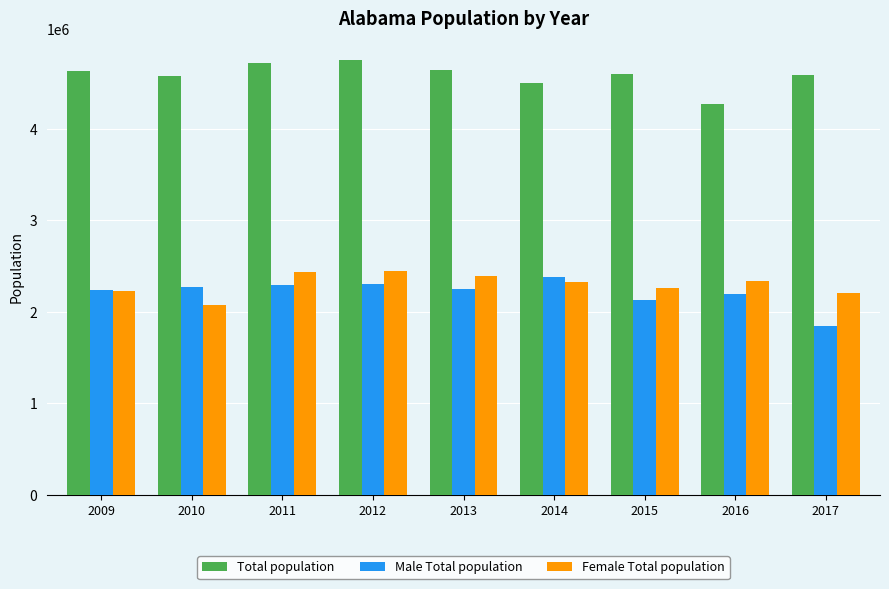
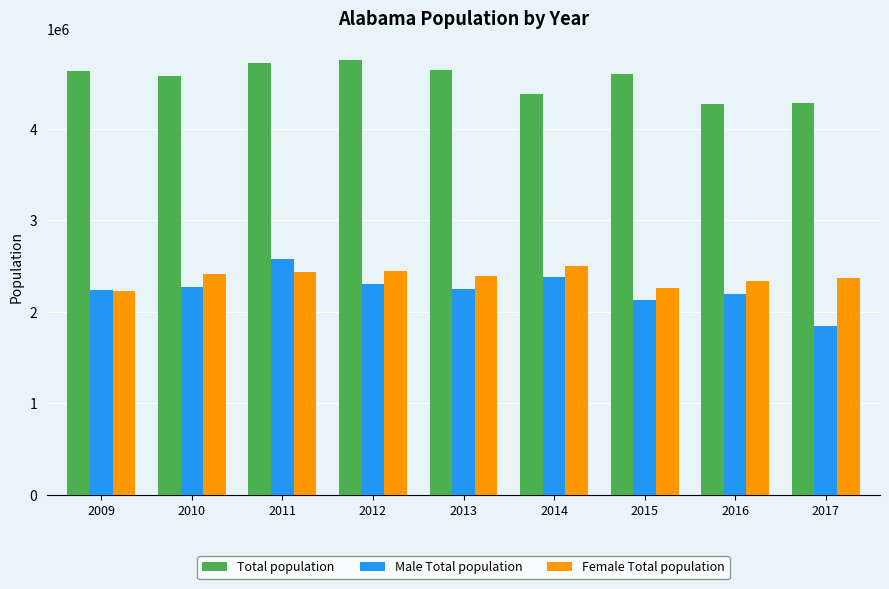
  {
    "Total population": {
      "2009": 4600000,
      "2010": 4600000,
      "2011": 4700000,
      "2012": 4800000,
      "2013": 4600000,
-     "2014": 4500000,
+     "2014": 4400000,
      "2015": 4600000,
      "2016": 4300000,
-     "2017": 4600000
+     "2017": 4300000
    },
    "Male Total population": {
      "2009": 2200000,
      "2010": 2300000,
-     "2011": 2300000,
+     "2011": 2600000,
      "2012": 2300000,
      "2013": 2300000,
      "2014": 2400000,
      "2015": 2100000,
      "2016": 2200000,
      "2017": 1800000
    },
    "Female Total population": {
      "2009": 2200000,
-     "2010": 2100000,
+     "2010": 2400000,
      "2011": 2400000,
      "2012": 2400000,
      "2013": 2400000,
-     "2014": 2300000,
+     "2014": 2500000,
      "2015": 2300000,
      "2016": 2300000,
-     "2017": 2200000
+     "2017": 2400000
    }
  }
